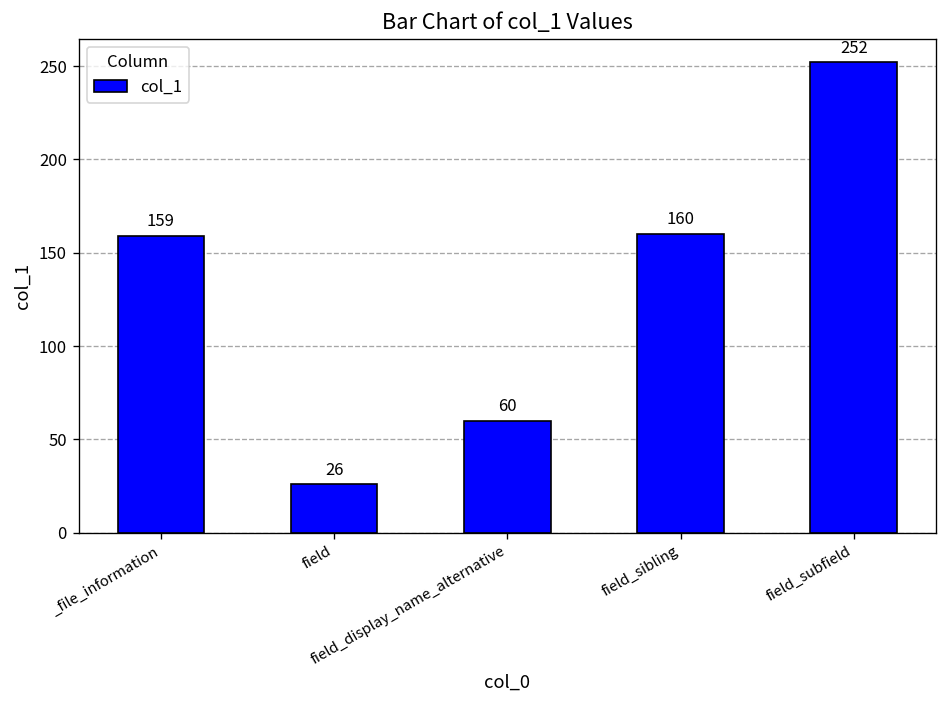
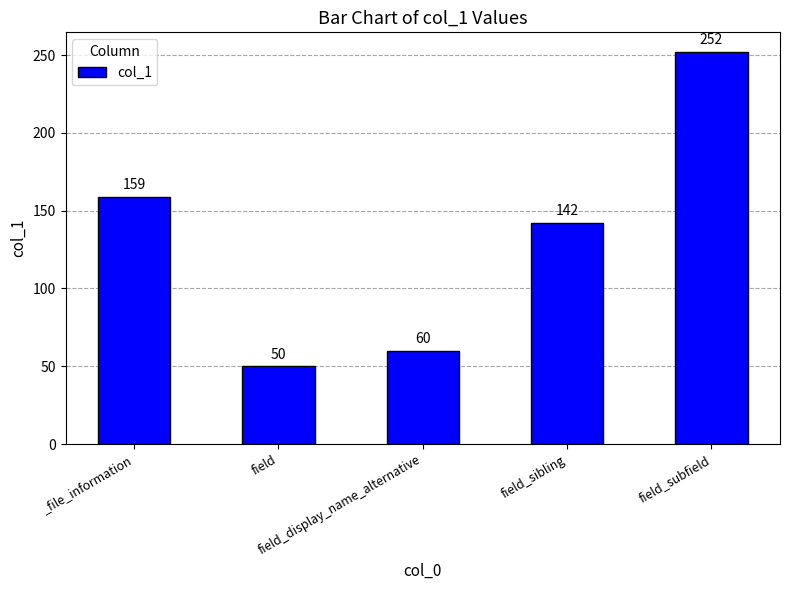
  {
    "_file_information": 159,
-   "field": 26,
+   "field": 50,
    "field_display_name_alternative": 60,
-   "field_sibling": 160,
+   "field_sibling": 142,
    "field_subfield": 252
  }
